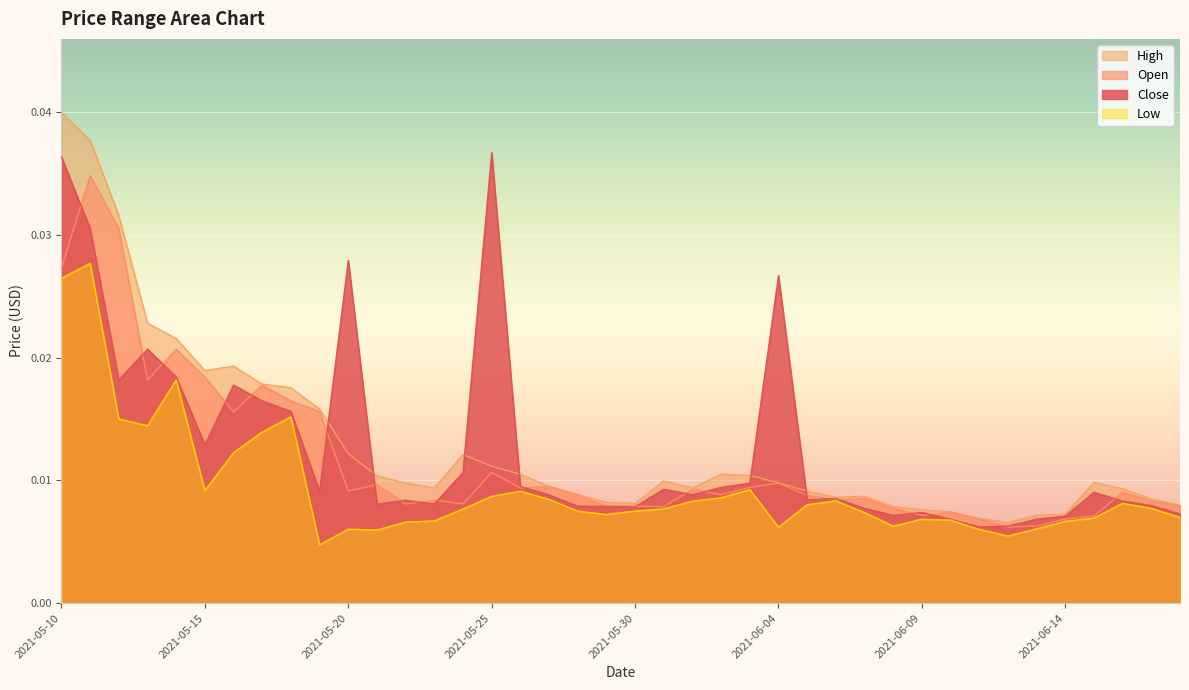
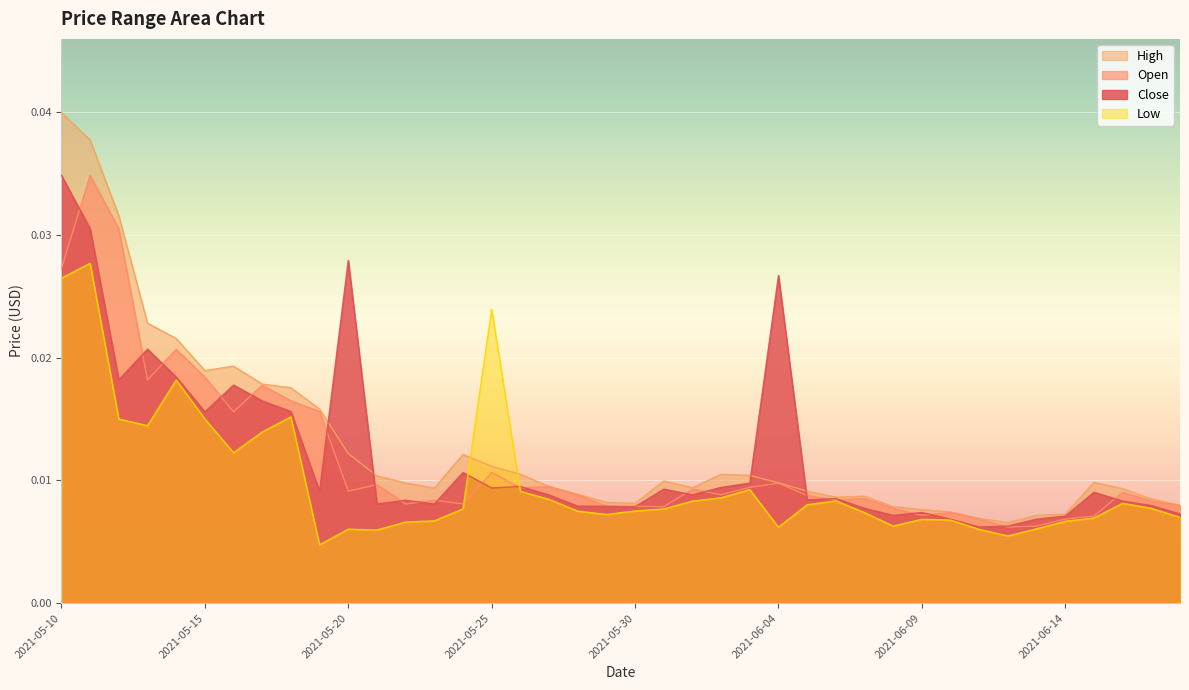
  {
    "Close": {
-     "2021-05-10": 0.0363,
-     "2021-05-15": 0.0129,
+     "2021-05-10": 0.0348,
+     "2021-05-15": 0.0156,
      "2021-05-20": 0.0279,
-     "2021-05-25": 0.0367,
+     "2021-05-25": 0.0094,
      "2021-06-04": 0.0267,
      "2021-06-09": 0.0074
    },
    "Low": {
      "2021-05-10": 0.0265,
-     "2021-05-15": 0.0092,
+     "2021-05-15": 0.0150,
      "2021-05-20": 0.0060,
-     "2021-05-25": 0.0087,
+     "2021-05-25": 0.0239,
      "2021-05-30": 0.0075,
      "2021-06-04": 0.0062,
      "2021-06-09": 0.0068
    }
  }
